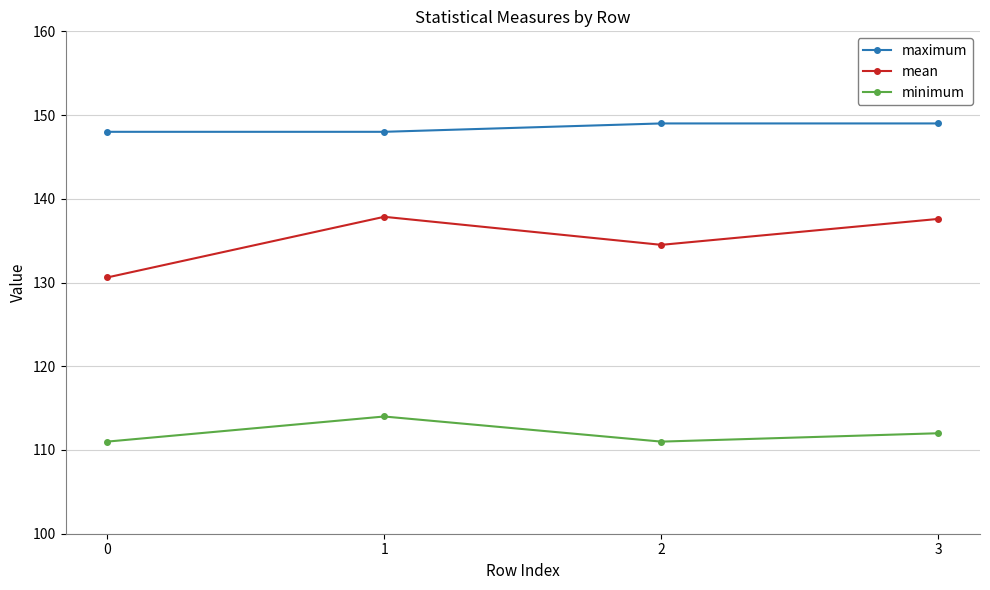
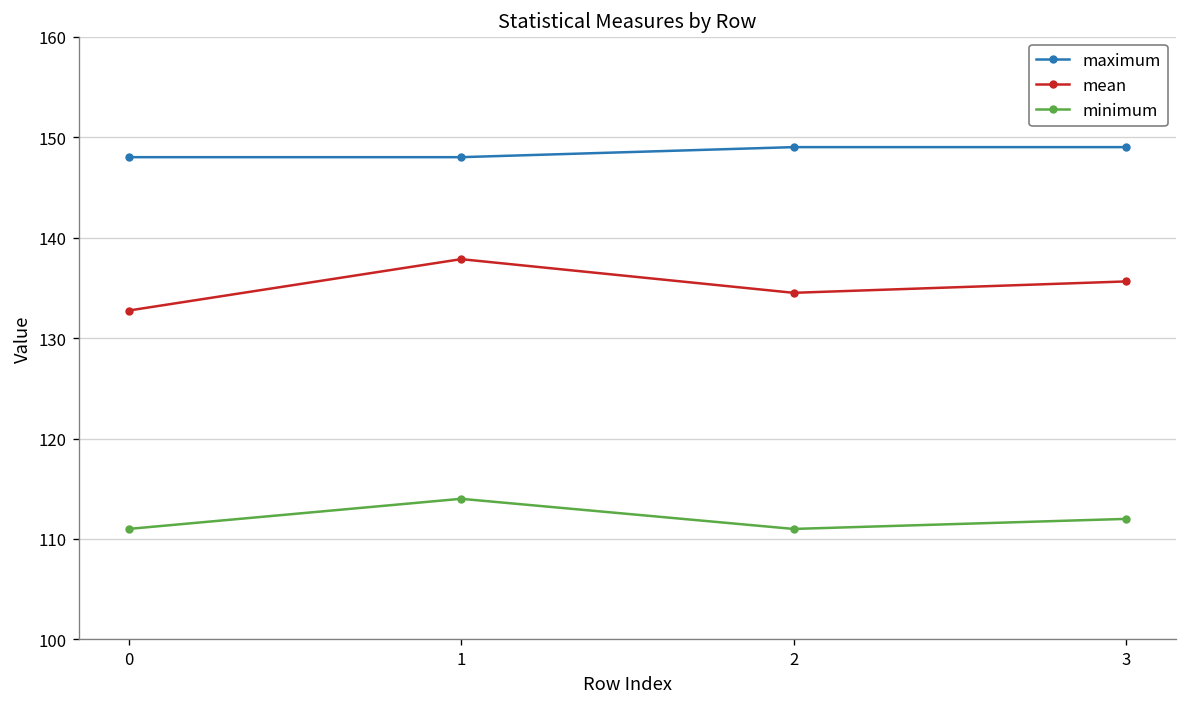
  {
    "maximum": {
      "0": 148,
      "1": 148,
      "2": 149,
      "3": 149
    },
    "mean": {
-     "0": 131,
+     "0": 133,
      "1": 138,
      "2": 135,
-     "3": 138
+     "3": 136
    },
    "minimum": {
      "0": 111,
      "1": 114,
      "2": 111,
      "3": 112
    }
  }
